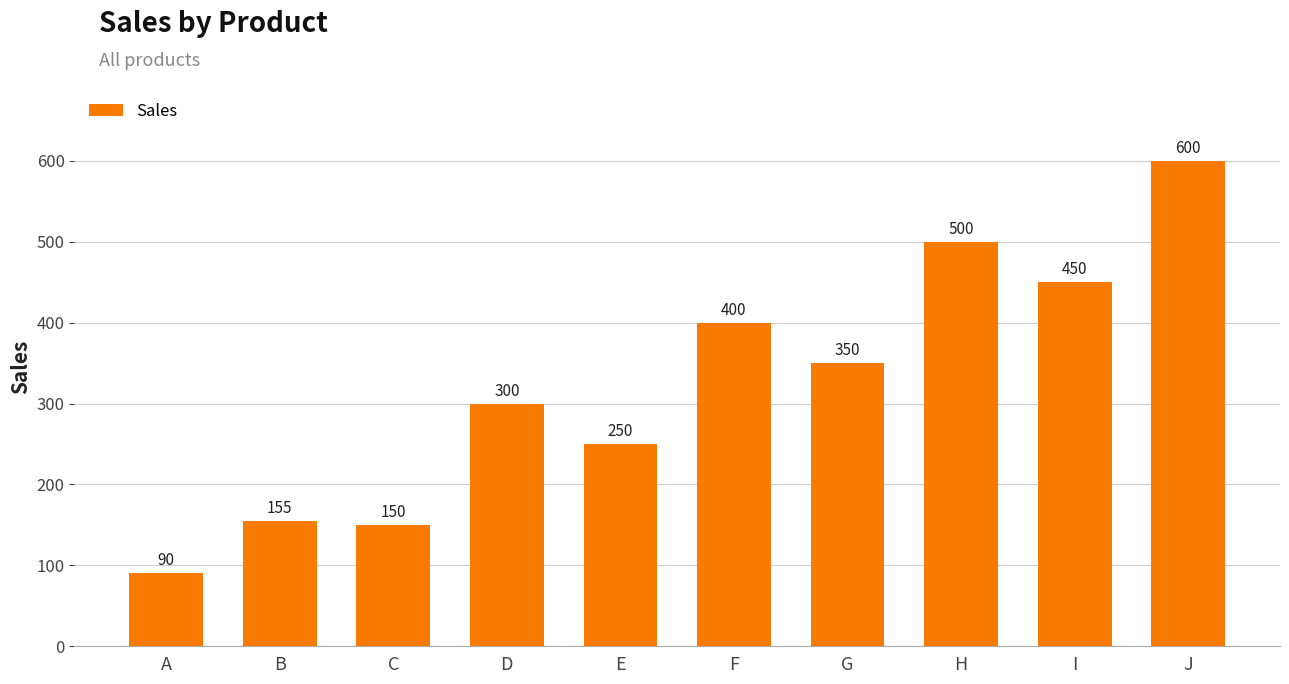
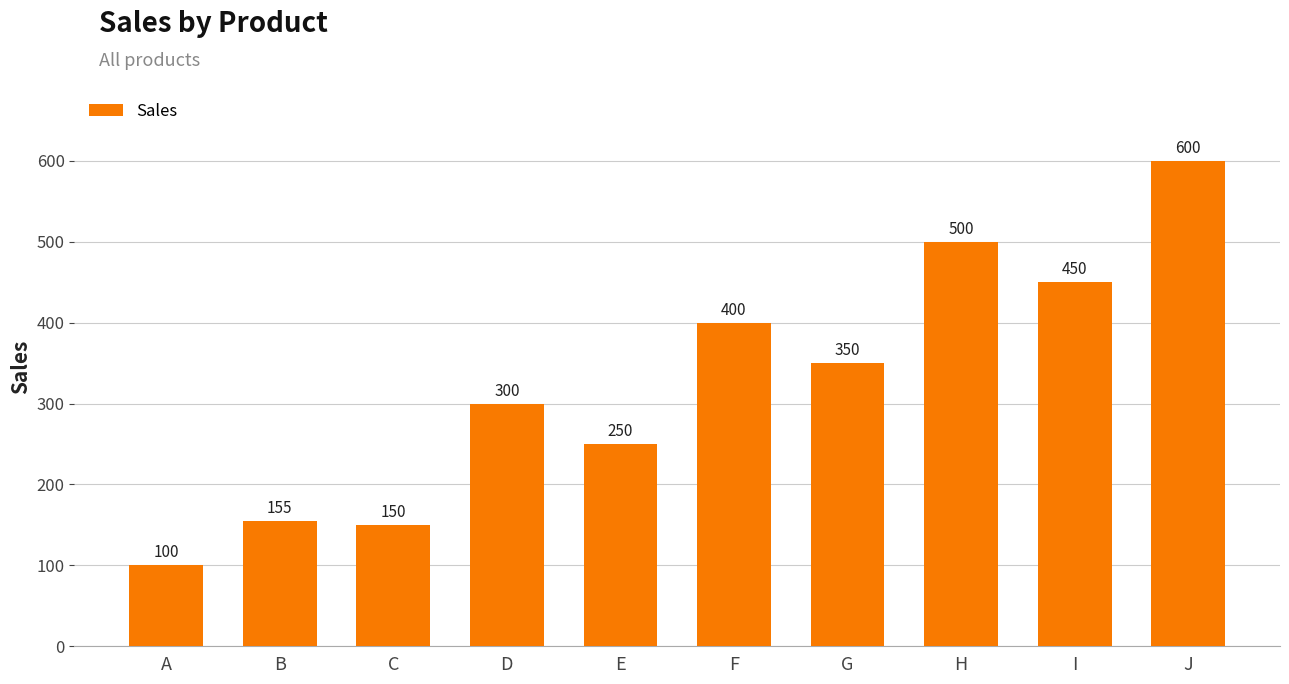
  {
-   "A": 90,
+   "A": 100,
    "B": 155,
    "C": 150,
    "D": 300,
    "E": 250,
    "F": 400,
    "G": 350,
    "H": 500,
    "I": 450,
    "J": 600
  }
